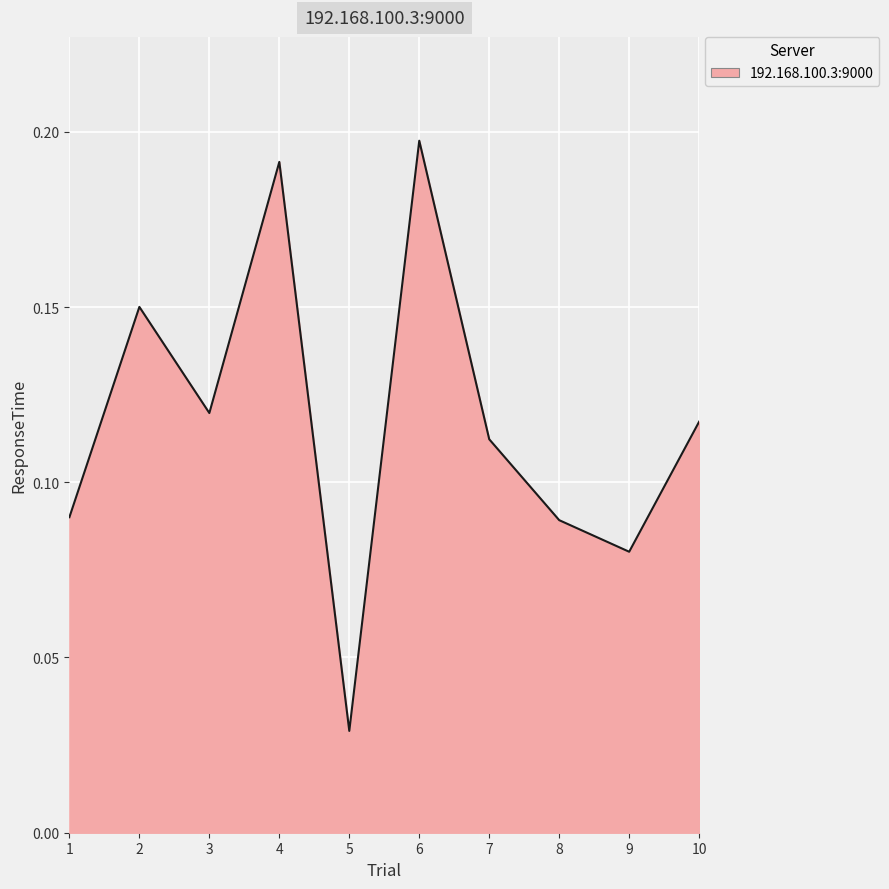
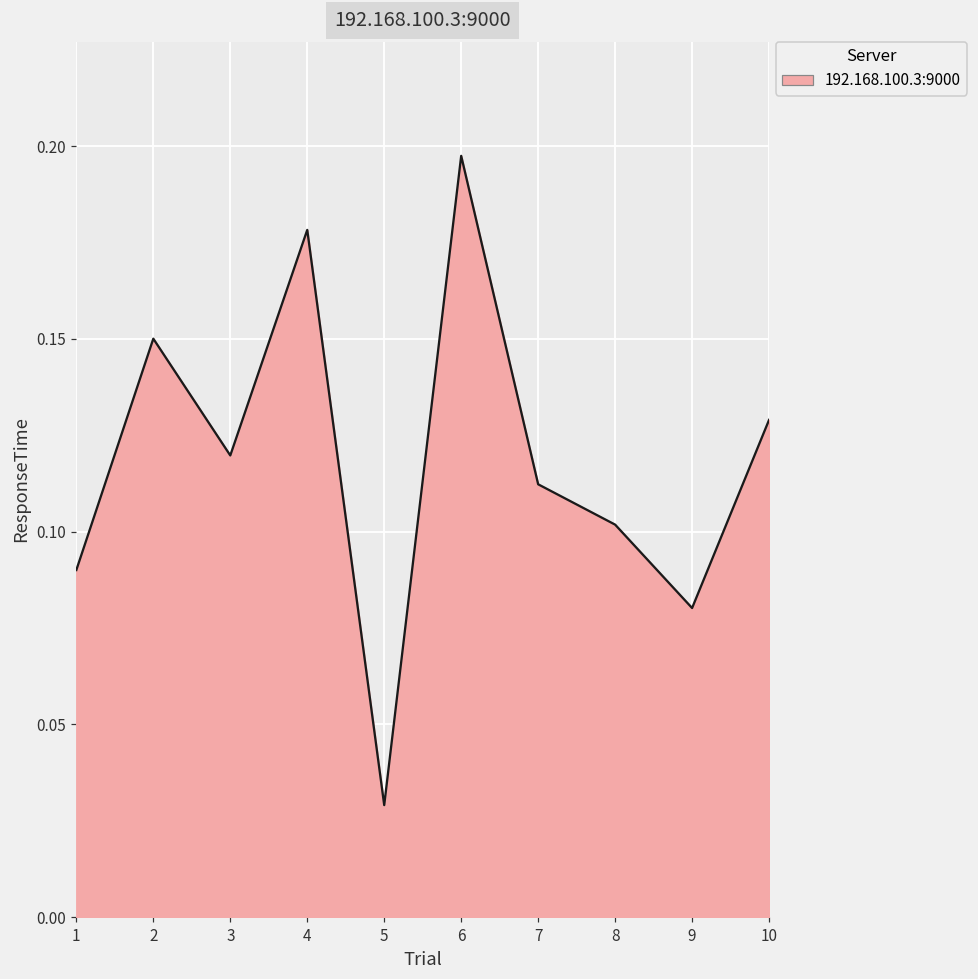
  {
    "1": 0.090,
    "2": 0.150,
    "3": 0.120,
-   "4": 0.191,
+   "4": 0.178,
    "5": 0.029,
    "6": 0.197,
    "7": 0.112,
-   "8": 0.089,
+   "8": 0.102,
    "9": 0.080,
-   "10": 0.117
+   "10": 0.129
  }
